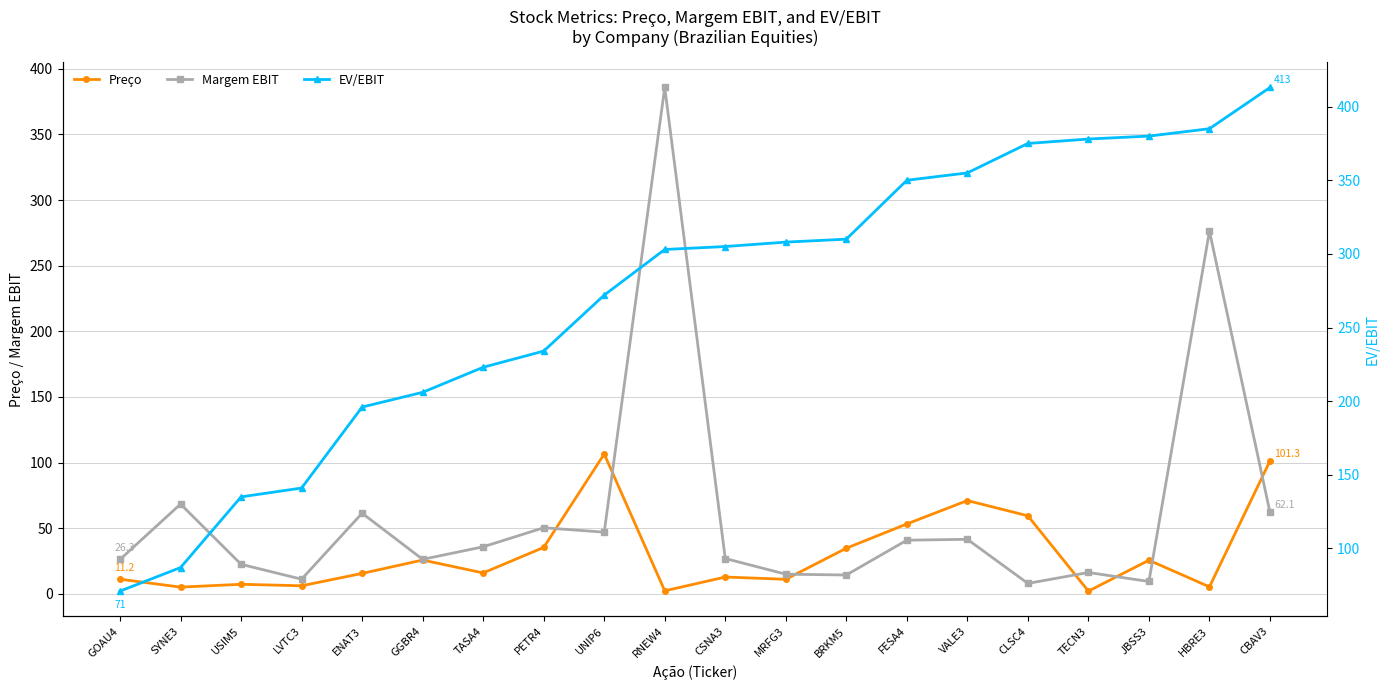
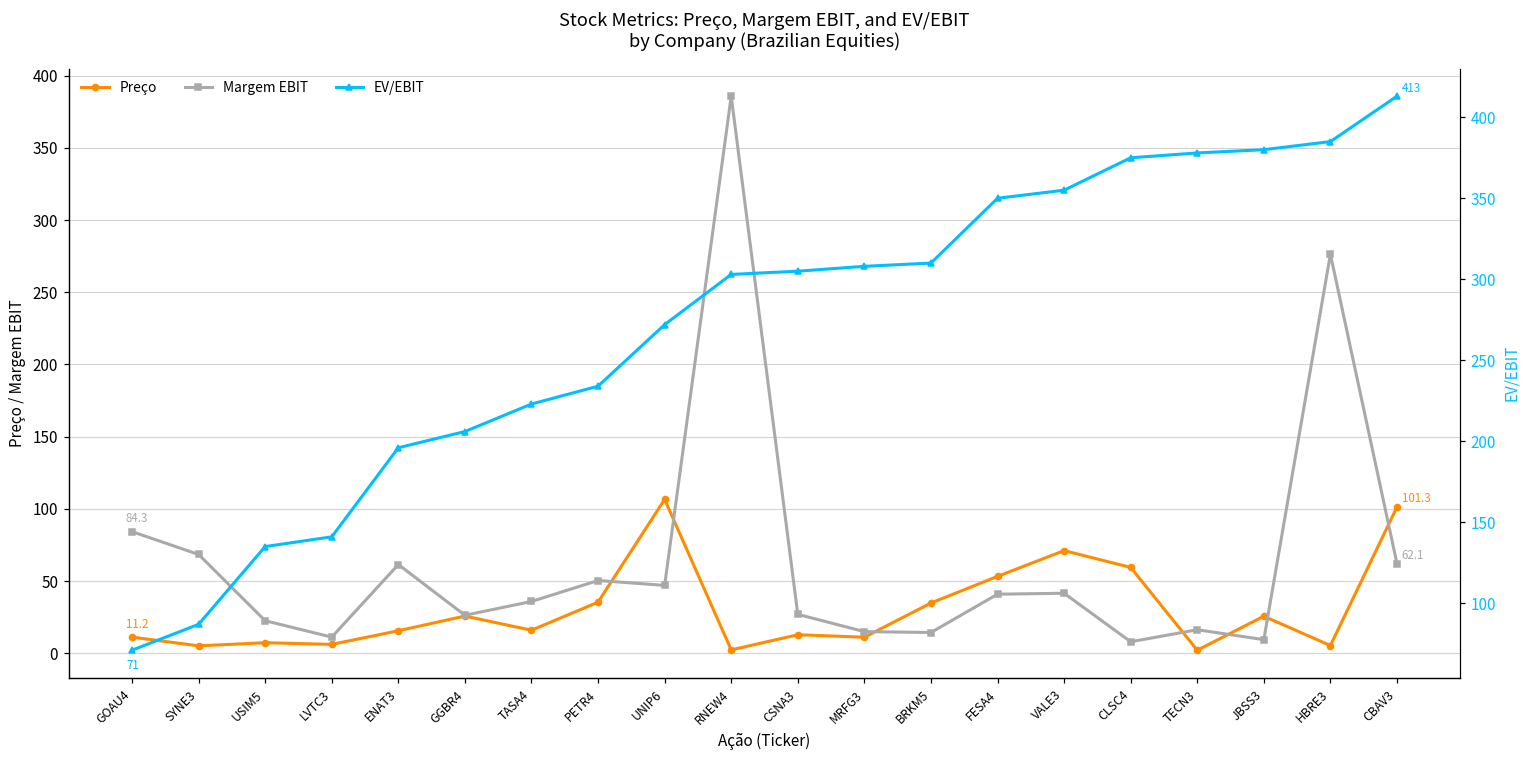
  {
    "Preço": {
      "GOAU4": 11.2,
      "CBAV3": 101.3
    },
    "Margem EBIT": {
-     "GOAU4": 26.3,
+     "GOAU4": 84.3,
      "CBAV3": 62.1
    },
    "EV/EBIT": {
      "GOAU4": 71,
      "CBAV3": 413
    }
  }
